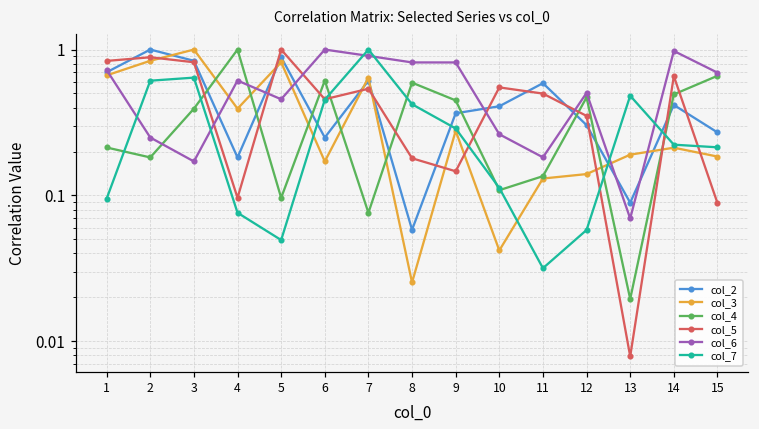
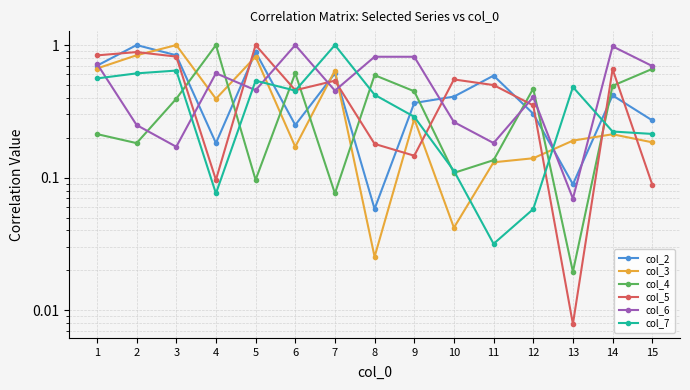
  {
    "col_2": {
      "2": 1.0,
      "4": 0.18,
      "5": 0.9,
      "6": 0.25,
      "7": 0.6,
      "8": 0.06,
      "9": 0.37,
      "10": 0.41,
      "11": 0.6,
      "12": 0.30,
      "13": 0.09,
      "14": 0.42,
      "15": 0.27
    },
    "col_3": {
      "1": 0.7,
      "2": 0.8,
      "3": 1.0,
      "4": 0.39,
      "5": 0.8,
      "6": 0.17,
      "7": 0.6,
      "8": 0.025,
      "10": 0.042,
      "12": 0.14,
      "13": 0.19,
      "14": 0.21,
      "15": 0.18
    },
    "col_4": {
      "1": 0.21,
      "2": 0.18,
      "3": 0.39,
      "4": 1.0,
      "5": 0.10,
      "6": 0.6,
      "7": 0.08,
      "8": 0.6,
      "9": 0.45,
      "12": 0.47,
      "13": 0.020,
      "14": 0.49,
      "15": 0.7
    },
    "col_5": {
      "1": 0.8,
      "2": 0.9,
      "4": 0.10,
      "5": 1.0,
      "7": 0.54,
      "8": 0.18,
      "9": 0.15,
      "10": 0.55,
      "11": 0.50,
      "12": 0.35,
      "13": 0.008,
      "14": 0.7,
      "15": 0.09
    },
    "col_6": {
      "2": 0.25,
      "3": 0.17,
      "4": 0.6,
      "5": 0.46,
      "6": 1.0,
-     "7": 0.9,
+     "7": 0.45,
      "8": 0.8,
      "9": 0.8,
      "10": 0.26,
      "11": 0.18,
-     "12": 0.50,
+     "12": 0.40,
      "13": 0.07,
      "14": 1.0,
      "15": 0.7
    },
    "col_7": {
-     "1": 0.09,
+     "1": 0.56,
      "2": 0.6,
      "3": 0.6,
      "4": 0.08,
-     "5": 0.049,
+     "5": 0.54,
      "7": 1.0,
      "8": 0.42,
      "11": 0.032,
      "12": 0.06,
      "13": 0.48,
      "14": 0.22,
      "15": 0.21
    }
  }
